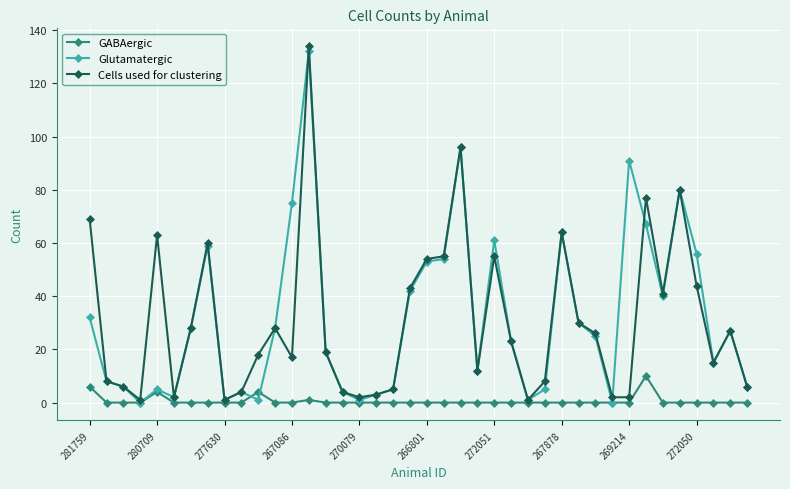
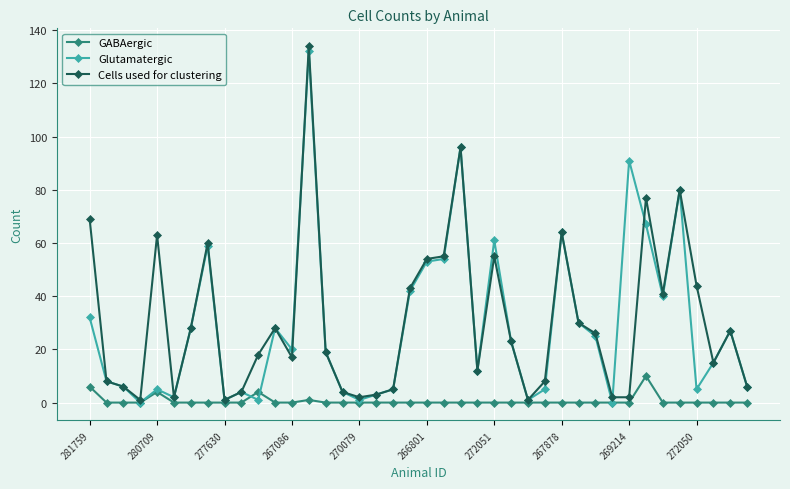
  {
    "GABAergic": {
      "281759": 6,
      "280709": 4,
      "277630": 0,
      "267086": 0,
      "270079": 0,
      "266801": 0,
      "272051": 0,
      "267878": 0,
      "269214": 0,
      "272050": 0
    },
    "Glutamatergic": {
      "281759": 32,
      "280709": 5,
-     "267086": 75,
+     "267086": 20,
      "270079": 1,
      "266801": 53,
      "272051": 61,
      "269214": 91,
-     "272050": 56
+     "272050": 5
    },
    "Cells used for clustering": {
      "281759": 69,
      "280709": 63,
      "267086": 17,
      "270079": 2,
      "266801": 54,
      "272051": 55,
      "269214": 2,
      "272050": 44
    }
  }
